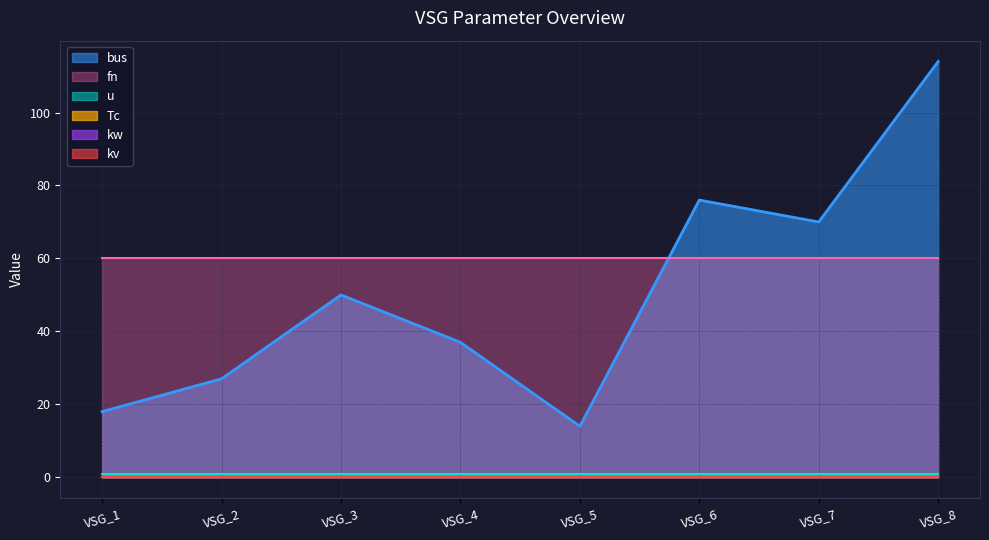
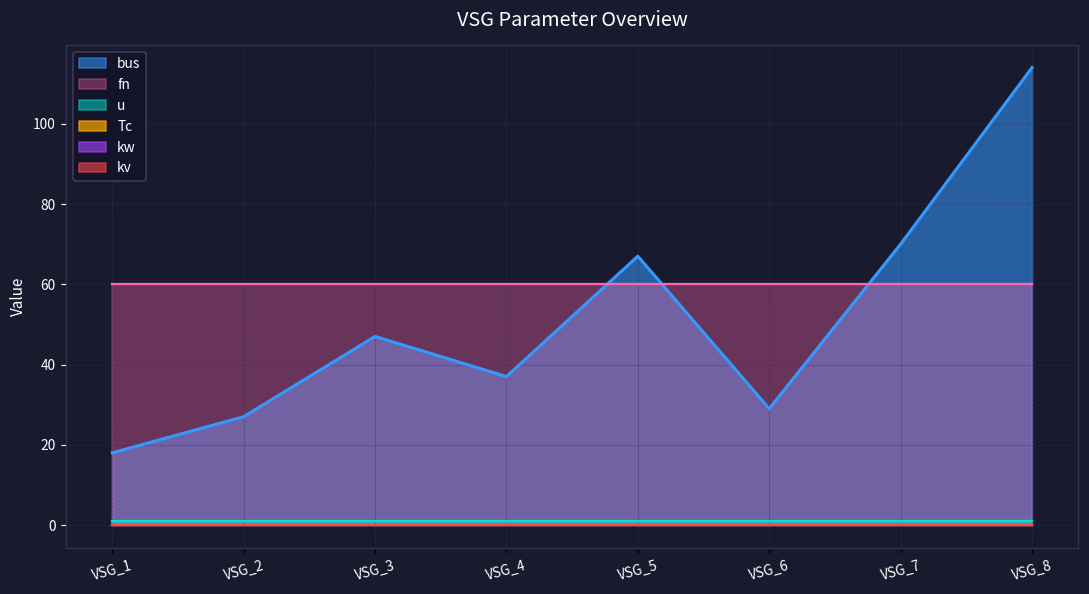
  {
    "bus": {
      "VSG_1": 18,
      "VSG_2": 27,
-     "VSG_3": 50,
+     "VSG_3": 47,
      "VSG_4": 37,
-     "VSG_5": 14,
-     "VSG_6": 76,
+     "VSG_5": 67,
+     "VSG_6": 29,
      "VSG_7": 70,
      "VSG_8": 114
    },
    "fn": {
      "VSG_1": 60,
      "VSG_2": 60,
      "VSG_3": 60,
      "VSG_4": 60,
      "VSG_5": 60,
      "VSG_6": 60,
      "VSG_7": 60,
      "VSG_8": 60
    },
    "u": {
      "VSG_1": 1,
      "VSG_2": 1,
      "VSG_3": 1,
      "VSG_4": 1,
      "VSG_5": 1,
      "VSG_6": 1,
      "VSG_7": 1,
      "VSG_8": 1
    },
    "kv": {
      "VSG_1": 0,
      "VSG_2": 0,
      "VSG_3": 0,
      "VSG_4": 0,
      "VSG_5": 0,
      "VSG_6": 0,
      "VSG_7": 0,
      "VSG_8": 0
    }
  }
